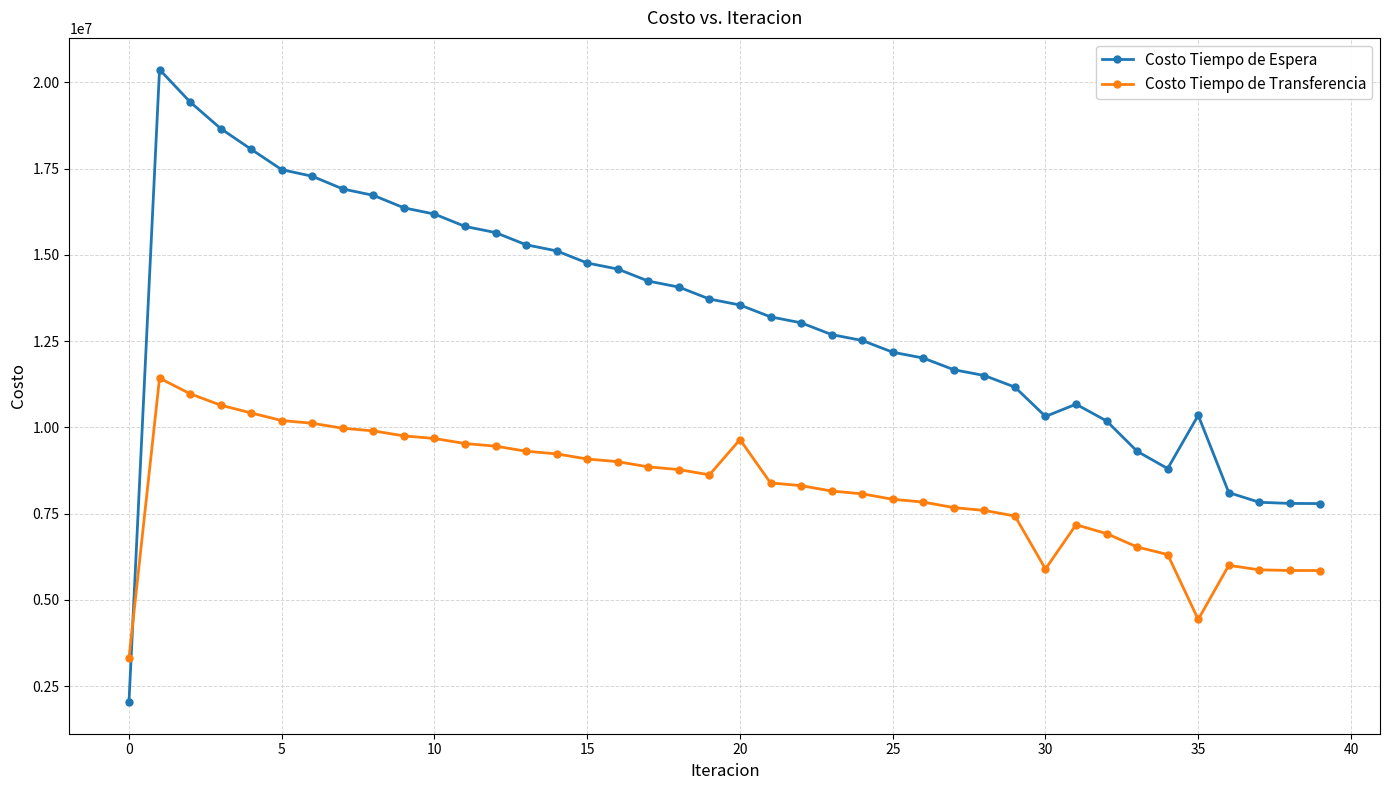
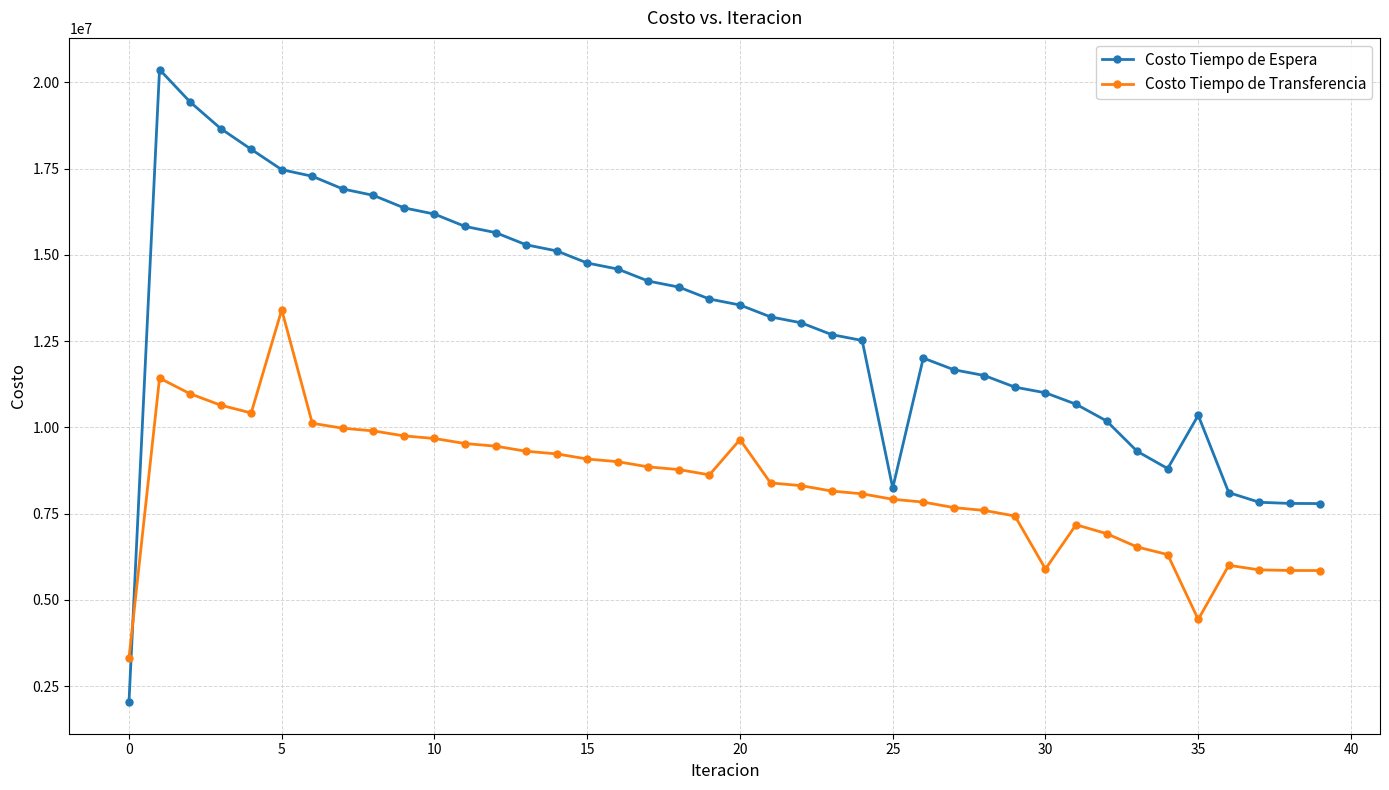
  {
    "Costo Tiempo de Espera": {
      "0": 2000000,
      "5": 17500000,
      "10": 16200000,
      "15": 14800000,
      "20": 13500000,
-     "25": 12200000,
-     "30": 10300000,
+     "25": 8200000,
+     "30": 11000000,
      "35": 10300000
    },
    "Costo Tiempo de Transferencia": {
      "0": 3300000,
-     "5": 10200000,
+     "5": 13400000,
      "10": 9700000,
      "15": 9100000,
      "20": 9600000,
      "25": 7900000,
      "30": 5900000,
      "35": 4400000
    }
  }
